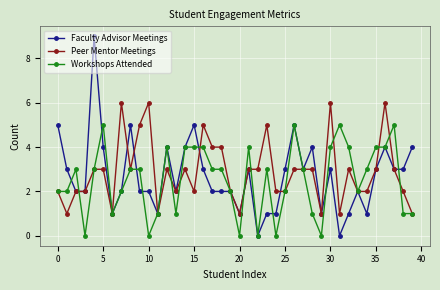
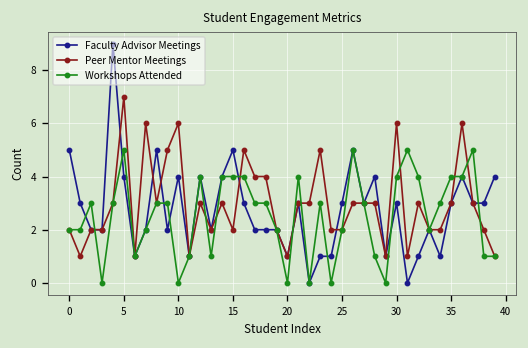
  {
    "Faculty Advisor Meetings": {
      "0": 5,
      "5": 4,
-     "10": 2,
+     "10": 4,
      "15": 5,
      "25": 3,
      "30": 3
    },
    "Peer Mentor Meetings": {
-     "5": 3,
+     "5": 7,
      "10": 6,
      "15": 2,
      "30": 6
    },
    "Workshops Attended": {
      "5": 5,
      "10": 0,
      "15": 4,
      "20": 0,
      "30": 4,
      "35": 4
    }
  }
